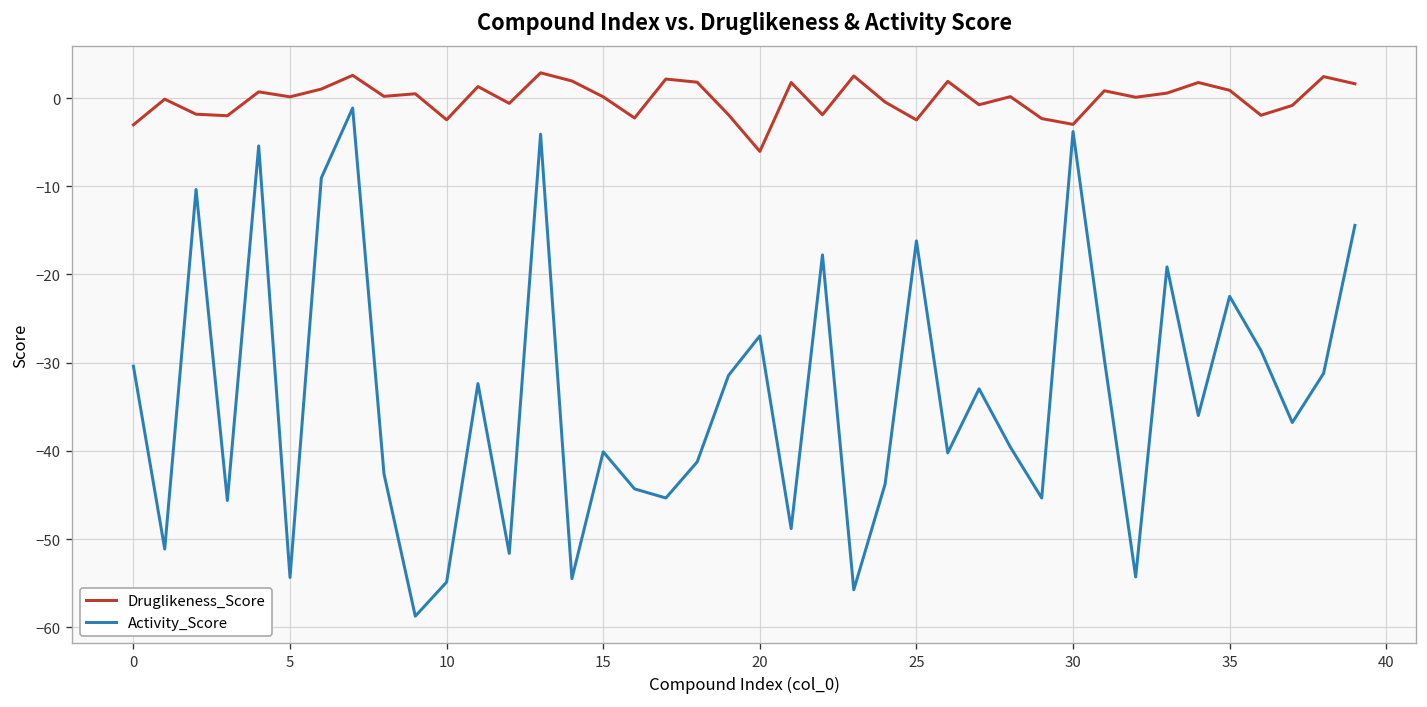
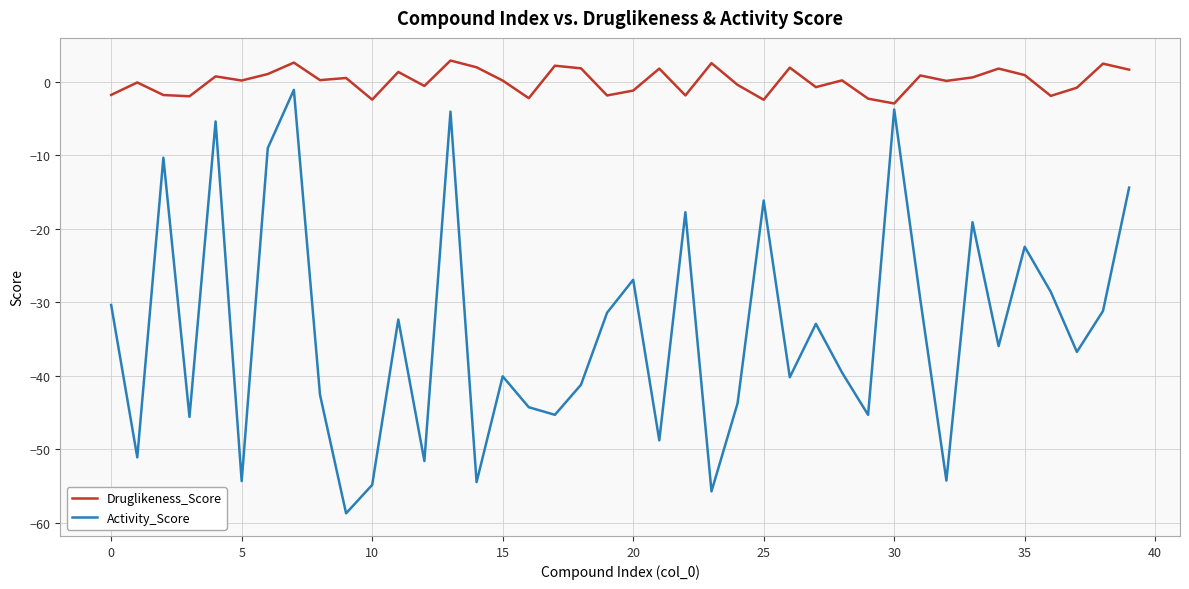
  {
    "Druglikeness_Score": {
-     "0": -3,
+     "0": -2,
      "5": 0,
      "10": -2,
      "15": 0,
-     "20": -6,
+     "20": -1,
      "25": -2,
      "30": -3,
      "35": 1
    },
    "Activity_Score": {
      "0": -30,
      "5": -54,
      "10": -55,
      "15": -40,
      "20": -27,
      "25": -16,
      "30": -4,
      "35": -22
    }
  }
